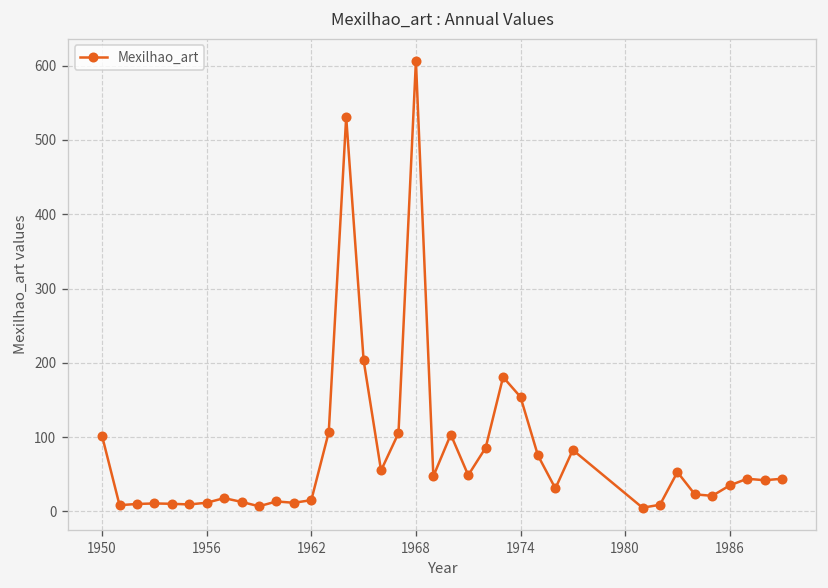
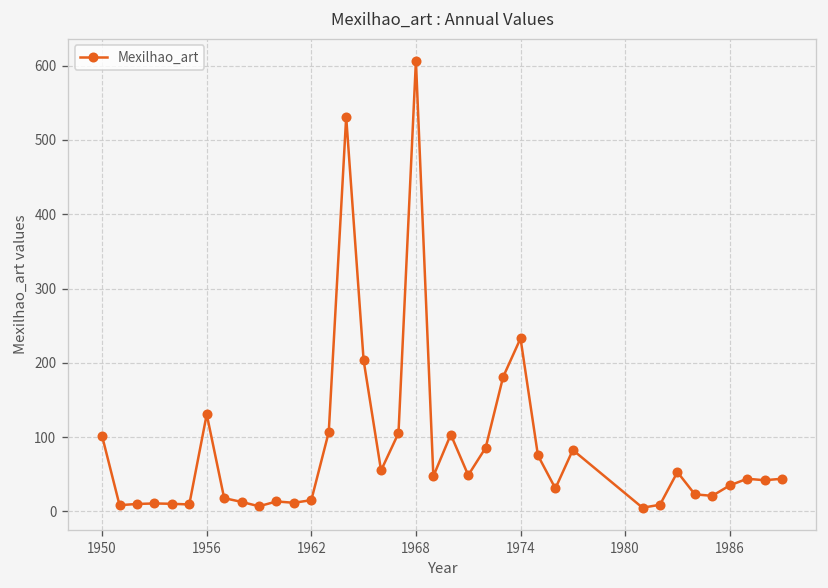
  {
    "1950": 100,
-   "1956": 10,
+   "1956": 130,
    "1962": 20,
    "1968": 610,
-   "1974": 150,
+   "1974": 230,
    "1986": 40
  }
